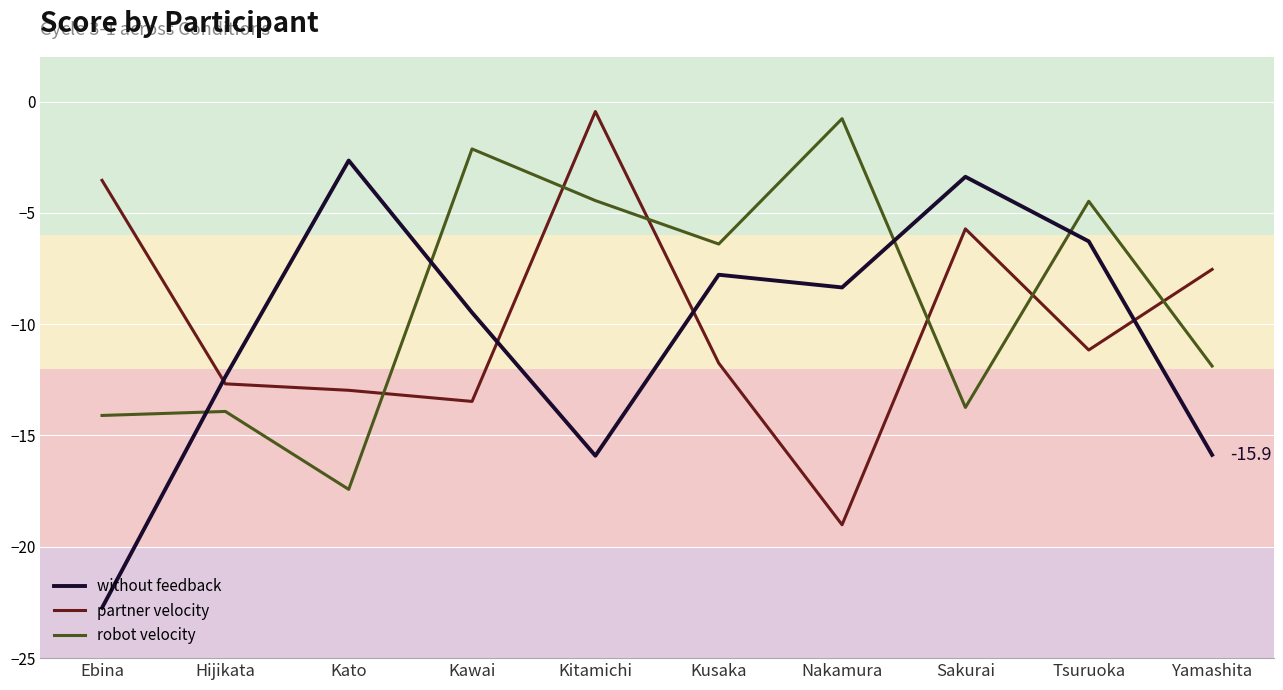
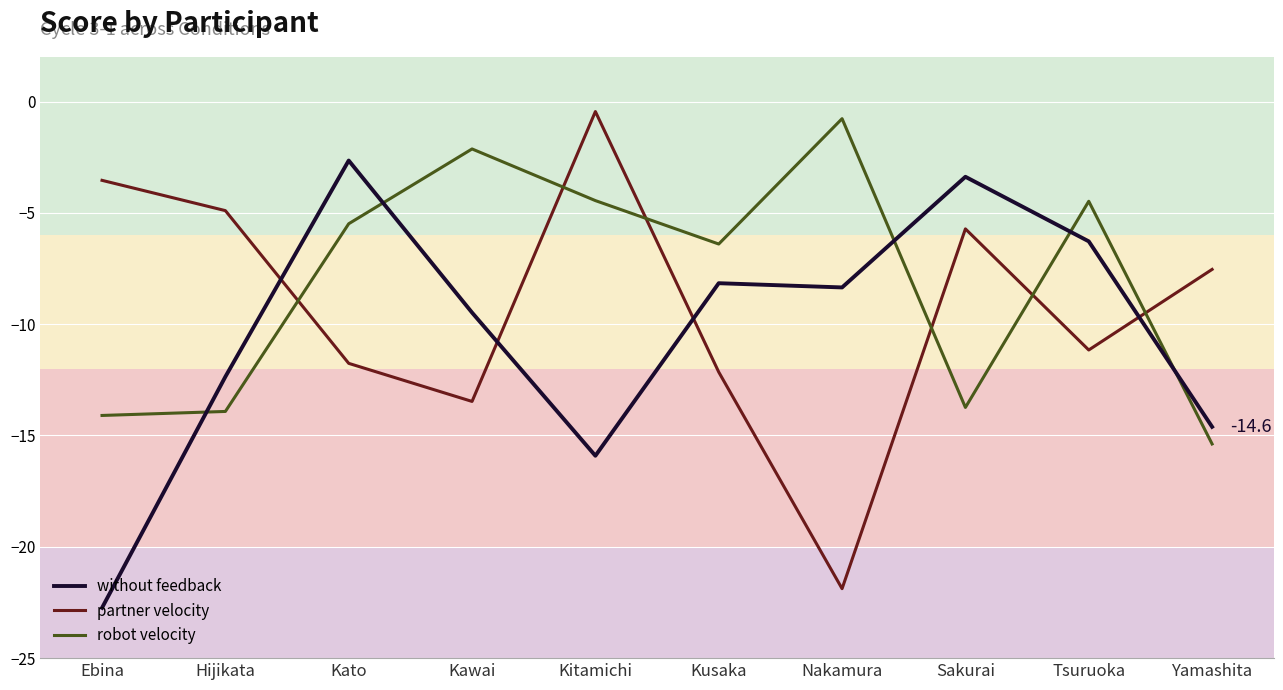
  {
    "without feedback": {
-     "Kusaka": -7.8,
-     "Yamashita": -15.9
+     "Kusaka": -8.2,
+     "Yamashita": -14.6
    },
    "partner velocity": {
      "Ebina": -3.5,
-     "Hijikata": -12.7,
-     "Kato": -13.0,
+     "Hijikata": -4.9,
+     "Kato": -11.8,
      "Kawai": -13.5,
      "Kitamichi": -0.5,
-     "Kusaka": -11.8,
-     "Nakamura": -19.0,
+     "Kusaka": -12.2,
+     "Nakamura": -21.9,
      "Sakurai": -5.7,
      "Tsuruoka": -11.2,
      "Yamashita": -7.5
    },
    "robot velocity": {
      "Ebina": -14.1,
      "Hijikata": -13.9,
-     "Kato": -17.4,
+     "Kato": -5.5,
      "Kawai": -2.1,
      "Kitamichi": -4.5,
      "Kusaka": -6.4,
      "Nakamura": -0.8,
      "Sakurai": -13.7,
      "Tsuruoka": -4.5,
-     "Yamashita": -11.9
+     "Yamashita": -15.4
    }
  }
